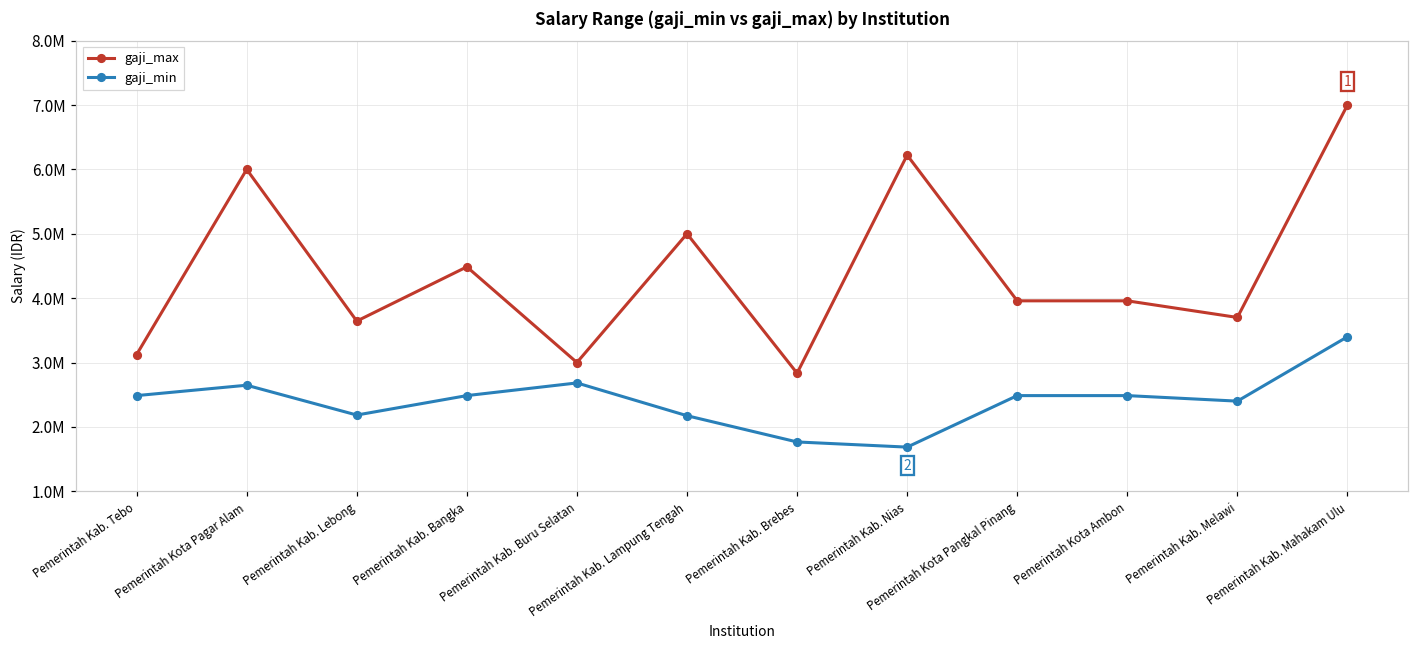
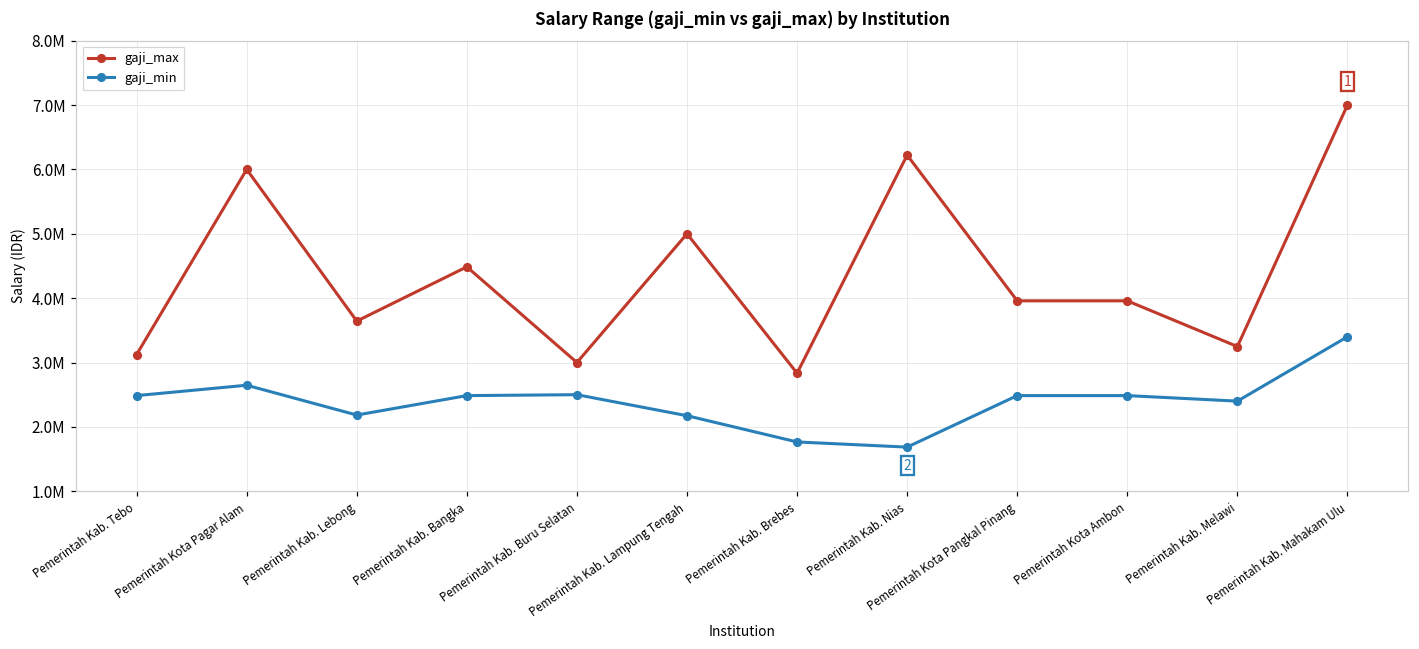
  {
    "gaji_max": {
      "Pemerintah Kab. Tebo": 3100000,
      "Pemerintah Kota Pagar Alam": 6000000,
      "Pemerintah Kab. Lebong": 3600000,
      "Pemerintah Kab. Bangka": 4500000,
      "Pemerintah Kab. Buru Selatan": 3000000,
      "Pemerintah Kab. Lampung Tengah": 5000000,
      "Pemerintah Kab. Brebes": 2800000,
      "Pemerintah Kab. Nias": 6200000,
      "Pemerintah Kota Pangkal Pinang": 4000000,
      "Pemerintah Kota Ambon": 4000000,
-     "Pemerintah Kab. Melawi": 3700000
+     "Pemerintah Kab. Melawi": 3200000
    },
    "gaji_min": {
      "Pemerintah Kab. Tebo": 2500000,
      "Pemerintah Kota Pagar Alam": 2600000,
      "Pemerintah Kab. Lebong": 2200000,
      "Pemerintah Kab. Bangka": 2500000,
-     "Pemerintah Kab. Buru Selatan": 2700000,
+     "Pemerintah Kab. Buru Selatan": 2500000,
      "Pemerintah Kab. Lampung Tengah": 2200000,
      "Pemerintah Kab. Brebes": 1800000,
      "Pemerintah Kota Pangkal Pinang": 2500000,
      "Pemerintah Kota Ambon": 2500000,
      "Pemerintah Kab. Melawi": 2400000,
      "Pemerintah Kab. Mahakam Ulu": 3400000
    }
  }
